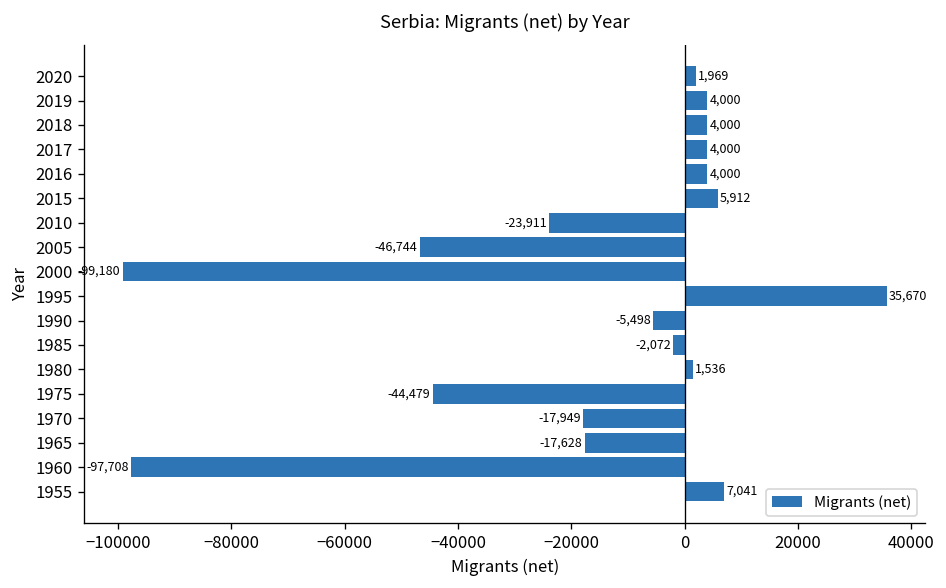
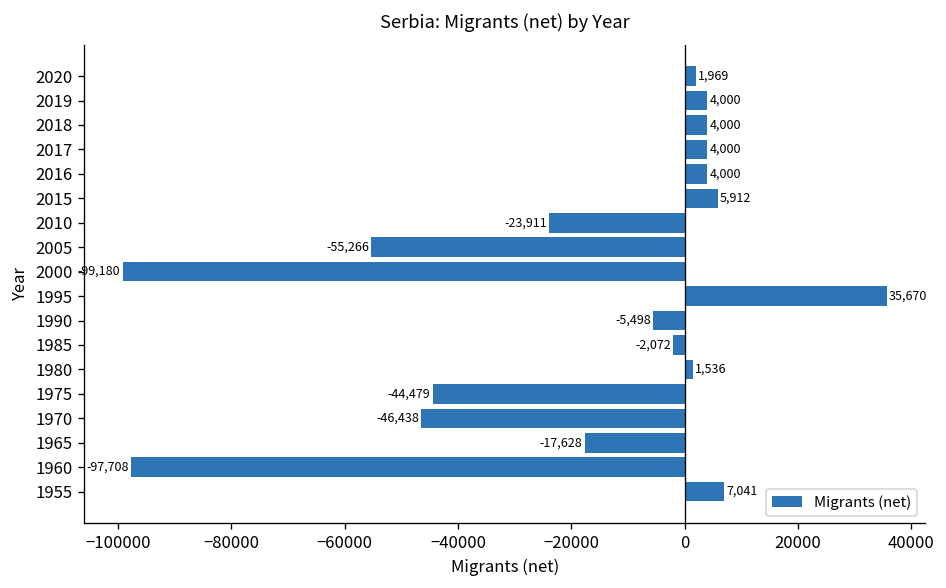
  {
    "2020": "1,969",
    "2019": "4,000",
    "2018": "4,000",
    "2017": "4,000",
    "2016": "4,000",
    "2015": "5,912",
    "2010": "-23,911",
-   "2005": "-46,744",
+   "2005": "-55,266",
    "2000": "-99,180",
    "1995": "35,670",
    "1990": "-5,498",
    "1985": "-2,072",
    "1980": "1,536",
    "1975": "-44,479",
-   "1970": "-17,949",
+   "1970": "-46,438",
    "1965": "-17,628",
    "1960": "-97,708",
    "1955": "7,041"
  }
